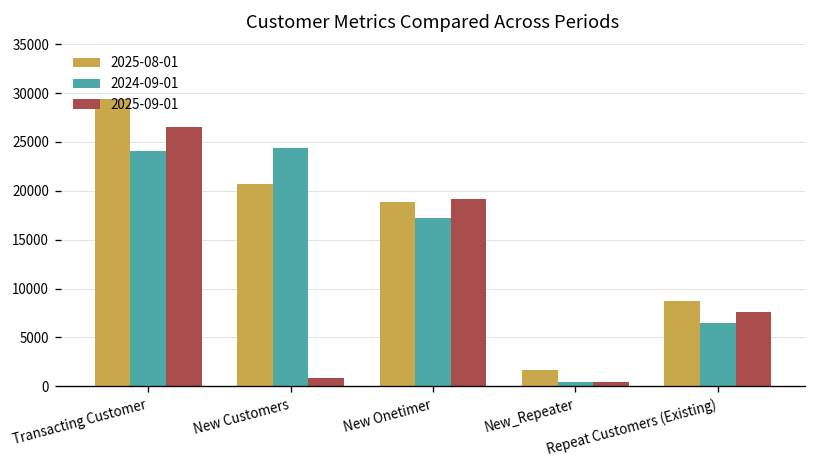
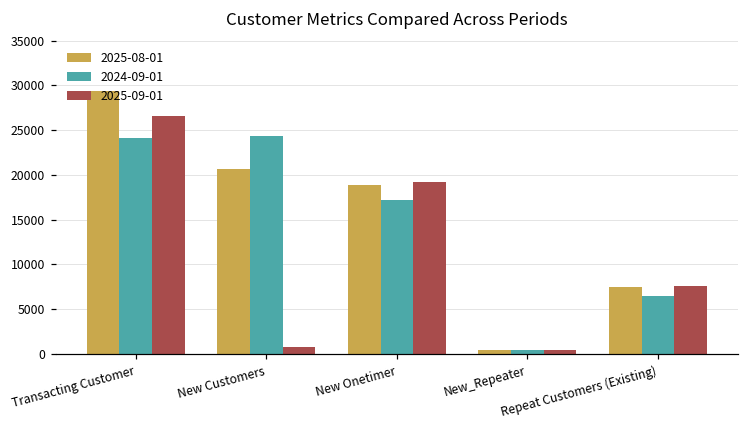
  {
    "2025-08-01": {
      "Transacting Customer": 29000,
      "New Customers": 21000,
      "New Onetimer": 19000,
-     "New_Repeater": 2000,
-     "Repeat Customers (Existing)": 9000
+     "New_Repeater": 0,
+     "Repeat Customers (Existing)": 8000
    },
    "2024-09-01": {
      "Transacting Customer": 24000,
      "New Customers": 24000,
      "New Onetimer": 17000,
      "New_Repeater": 0,
      "Repeat Customers (Existing)": 6000
    },
    "2025-09-01": {
      "Transacting Customer": 27000,
      "New Customers": 1000,
      "New Onetimer": 19000,
      "New_Repeater": 0,
      "Repeat Customers (Existing)": 8000
    }
  }
